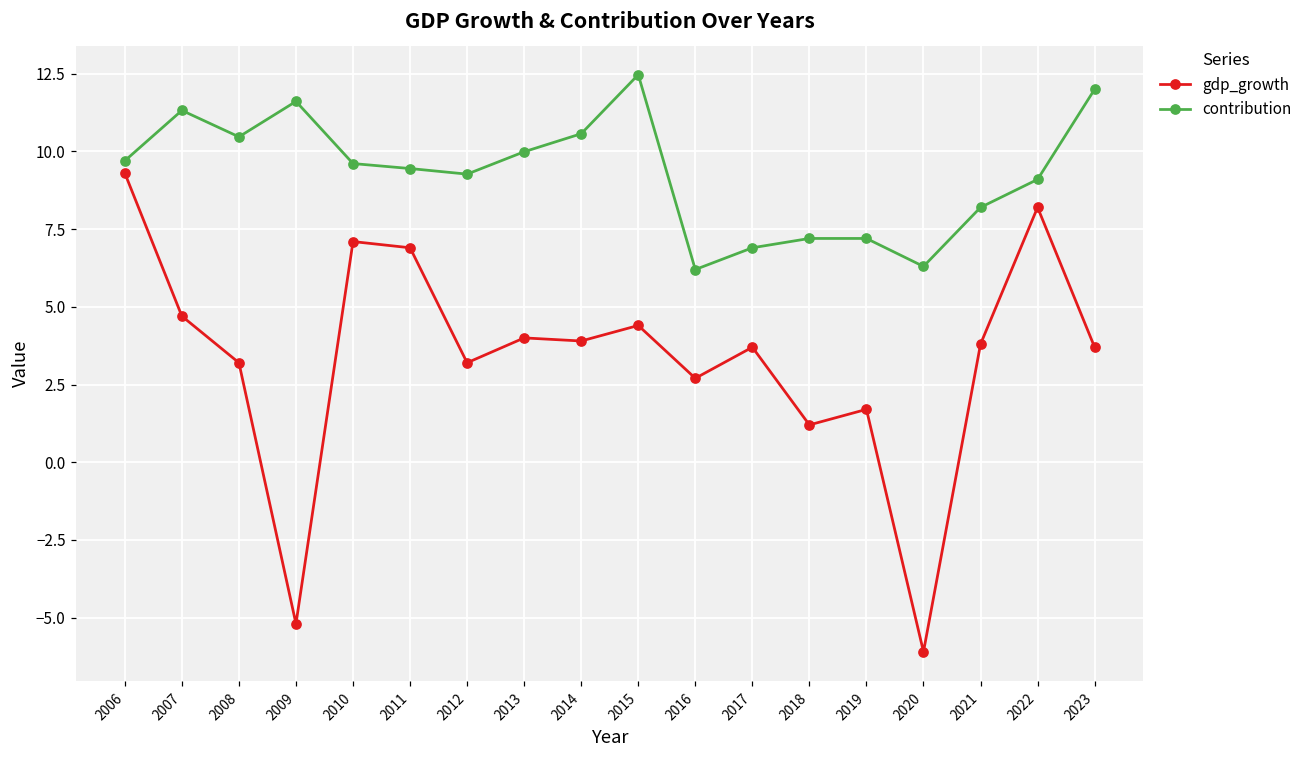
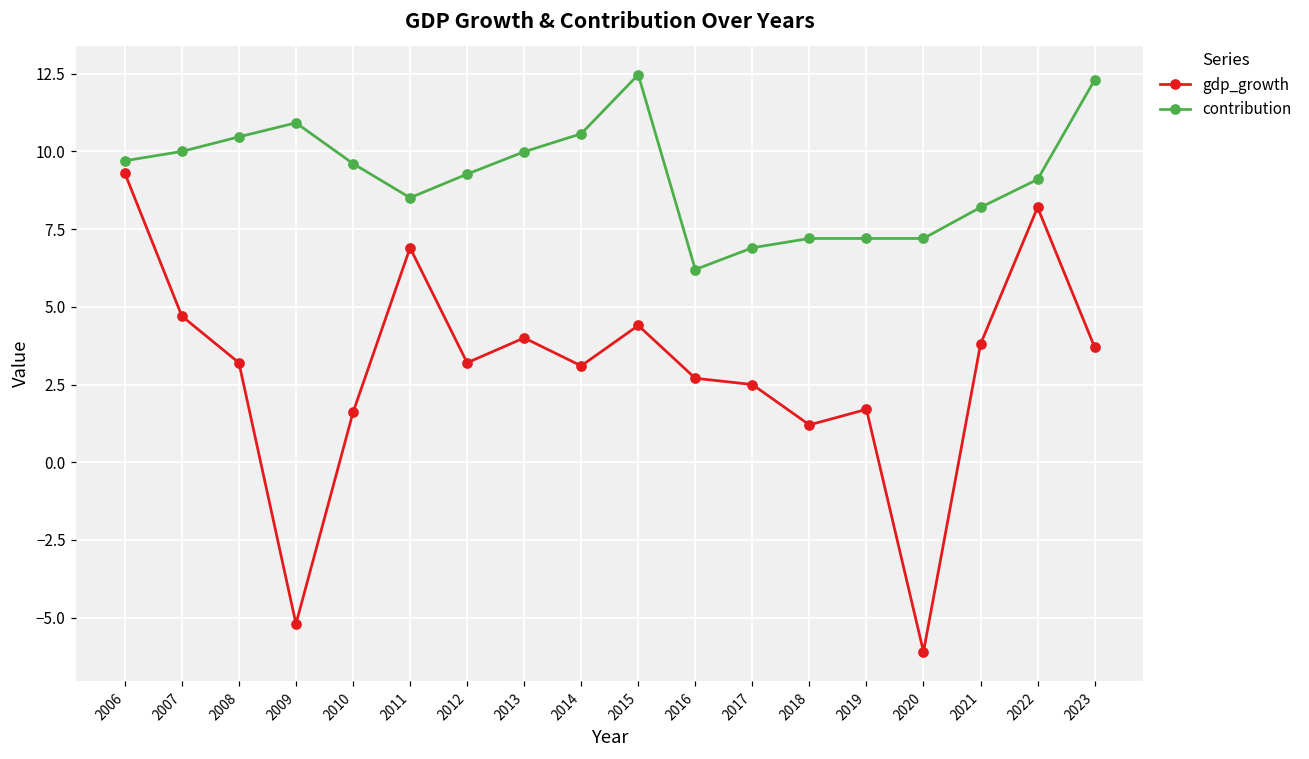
  {
    "gdp_growth": {
      "2006": 9.3,
      "2007": 4.7,
      "2008": 3.2,
      "2009": -5.2,
-     "2010": 7.1,
+     "2010": 1.6,
      "2011": 6.9,
      "2012": 3.2,
      "2013": 4.0,
-     "2014": 3.9,
+     "2014": 3.1,
      "2015": 4.4,
      "2016": 2.7,
-     "2017": 3.7,
+     "2017": 2.5,
      "2018": 1.2,
      "2019": 1.7,
      "2020": -6.1,
      "2021": 3.8,
      "2022": 8.2,
      "2023": 3.7
    },
    "contribution": {
      "2006": 9.7,
-     "2007": 11.3,
+     "2007": 10.0,
      "2008": 10.5,
-     "2009": 11.6,
+     "2009": 10.9,
      "2010": 9.6,
-     "2011": 9.5,
+     "2011": 8.5,
      "2012": 9.3,
      "2013": 10.0,
      "2014": 10.6,
      "2015": 12.5,
      "2016": 6.2,
      "2017": 6.9,
      "2018": 7.2,
      "2019": 7.2,
-     "2020": 6.3,
+     "2020": 7.2,
      "2021": 8.2,
      "2022": 9.1,
-     "2023": 12.0
+     "2023": 12.3
    }
  }
